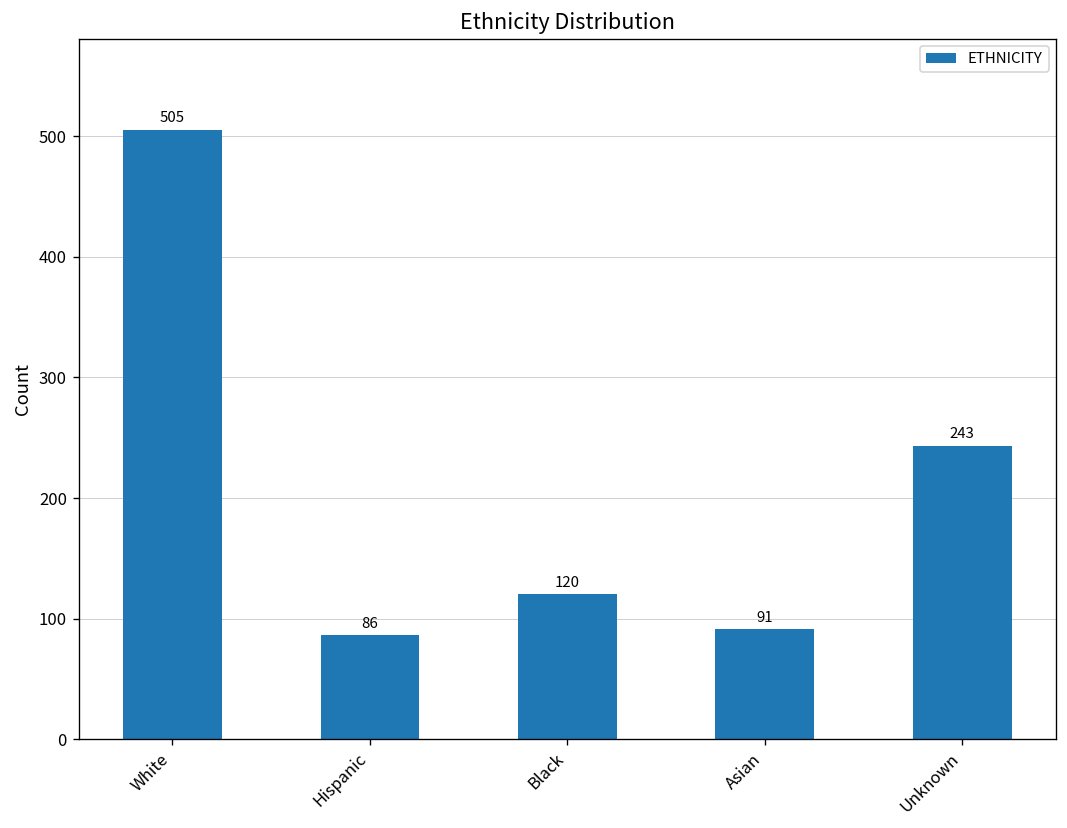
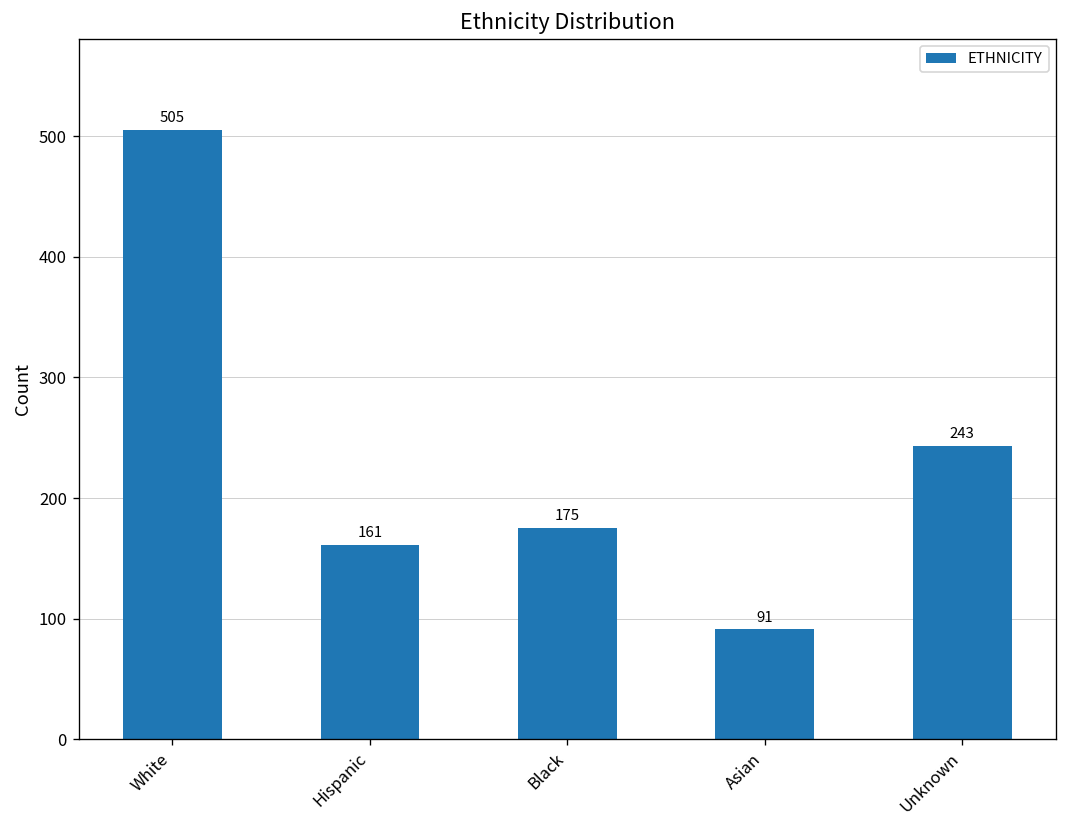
  {
    "White": 505,
-   "Hispanic": 86,
-   "Black": 120,
+   "Hispanic": 161,
+   "Black": 175,
    "Asian": 91,
    "Unknown": 243
  }
